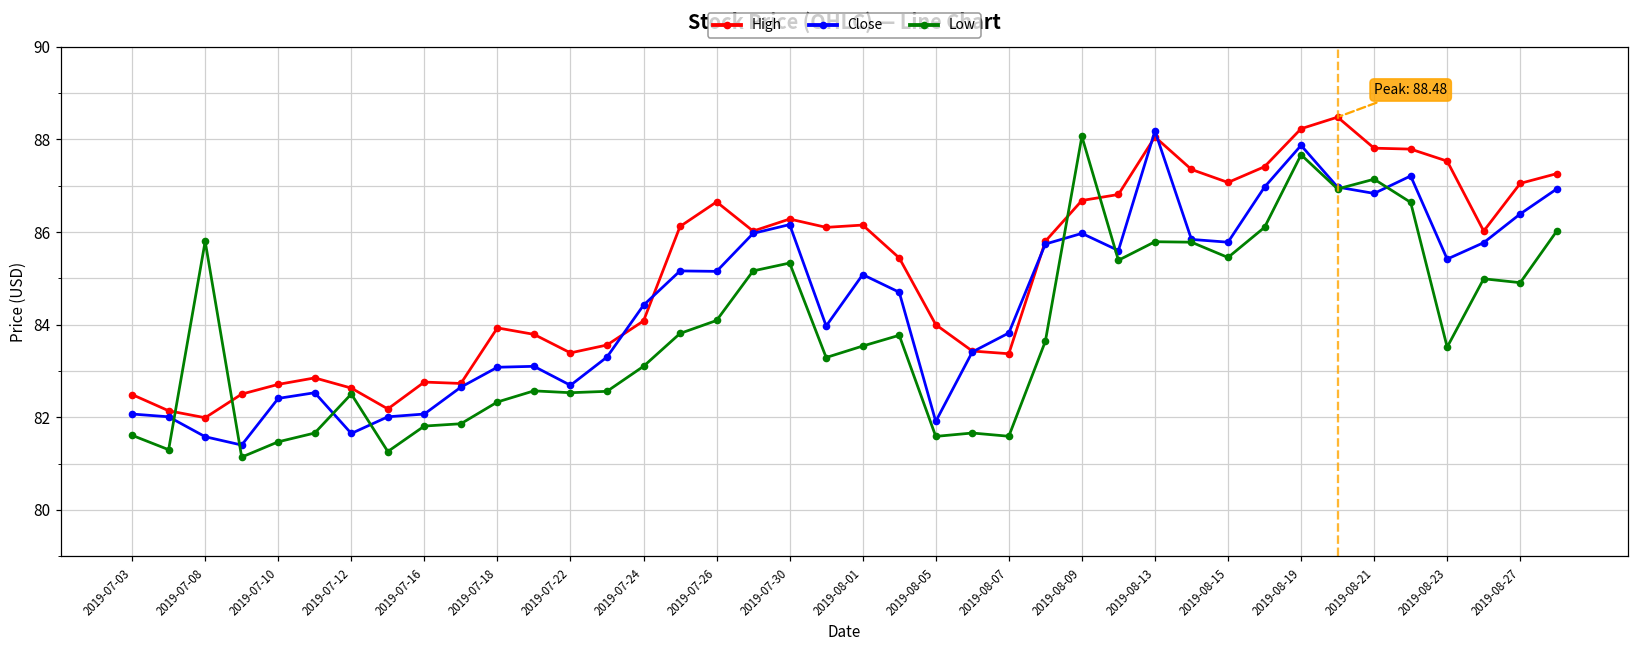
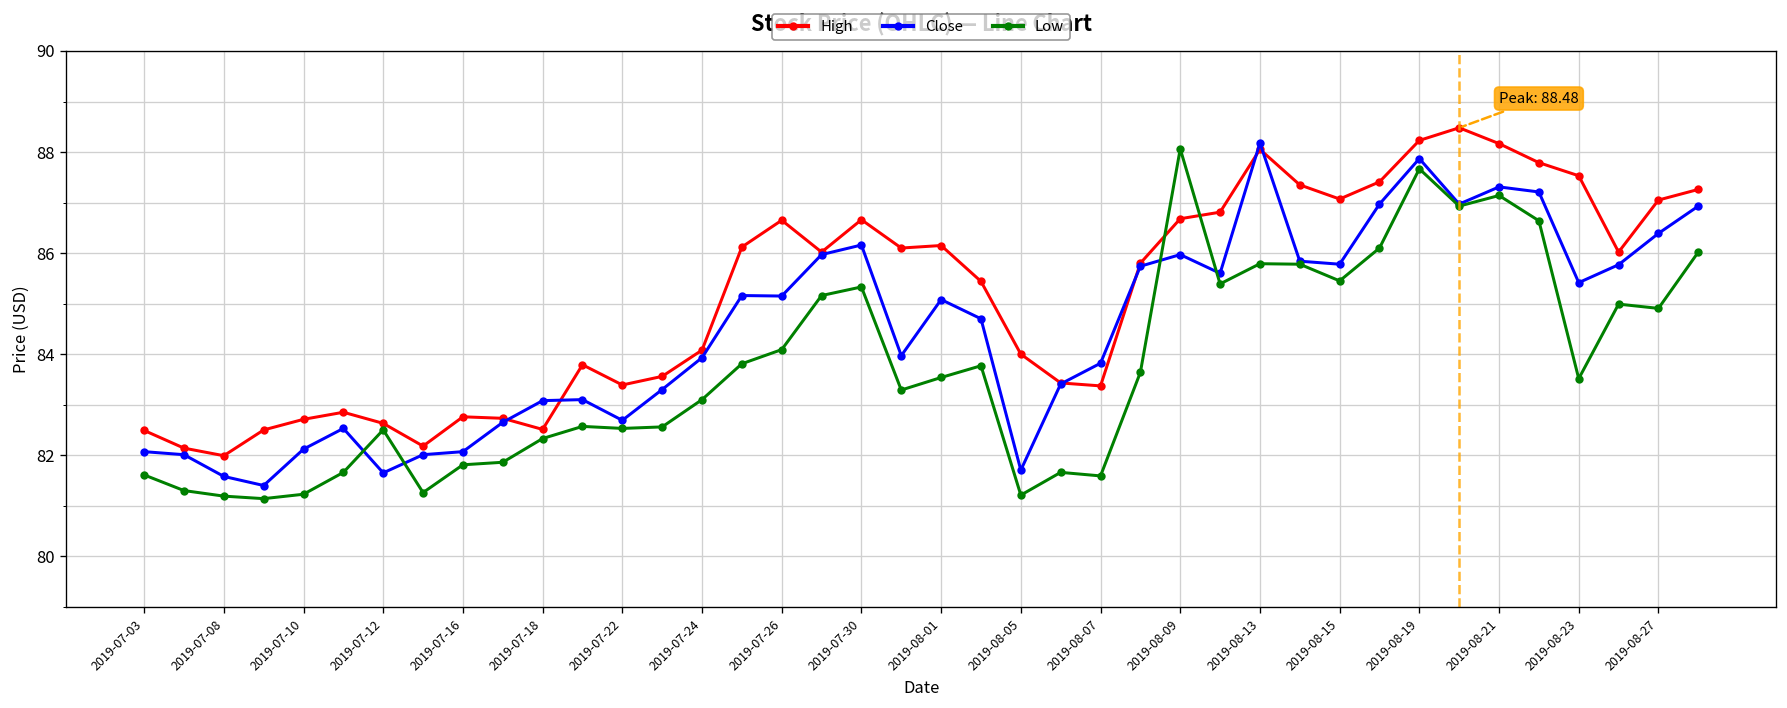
  {
    "High": {
      "2019-07-03": 82.5,
      "2019-07-08": 82.0,
      "2019-07-10": 82.7,
      "2019-07-12": 82.6,
      "2019-07-16": 82.8,
-     "2019-07-18": 83.9,
+     "2019-07-18": 82.5,
      "2019-07-22": 83.4,
      "2019-07-24": 84.1,
      "2019-07-26": 86.7,
-     "2019-07-30": 86.3,
+     "2019-07-30": 86.7,
      "2019-08-01": 86.2,
      "2019-08-05": 84.0,
      "2019-08-07": 83.4,
      "2019-08-09": 86.7,
      "2019-08-13": 88.1,
      "2019-08-15": 87.1,
      "2019-08-19": 88.2,
-     "2019-08-21": 87.8,
+     "2019-08-21": 88.2,
      "2019-08-23": 87.5,
      "2019-08-27": 87.1
    },
    "Close": {
      "2019-07-03": 82.1,
      "2019-07-08": 81.6,
-     "2019-07-10": 82.4,
+     "2019-07-10": 82.1,
      "2019-07-12": 81.7,
      "2019-07-16": 82.1,
      "2019-07-18": 83.1,
      "2019-07-22": 82.7,
-     "2019-07-24": 84.4,
+     "2019-07-24": 83.9,
      "2019-07-26": 85.2,
      "2019-07-30": 86.2,
      "2019-08-01": 85.1,
-     "2019-08-05": 81.9,
+     "2019-08-05": 81.7,
      "2019-08-07": 83.8,
      "2019-08-09": 86.0,
      "2019-08-13": 88.2,
      "2019-08-15": 85.8,
      "2019-08-19": 87.9,
-     "2019-08-21": 86.8,
+     "2019-08-21": 87.3,
      "2019-08-23": 85.4,
      "2019-08-27": 86.4
    },
    "Low": {
      "2019-07-03": 81.6,
-     "2019-07-08": 85.8,
-     "2019-07-10": 81.5,
+     "2019-07-08": 81.2,
+     "2019-07-10": 81.2,
      "2019-07-12": 82.5,
      "2019-07-16": 81.8,
      "2019-07-18": 82.3,
      "2019-07-22": 82.5,
      "2019-07-24": 83.1,
      "2019-07-26": 84.1,
      "2019-07-30": 85.3,
      "2019-08-01": 83.5,
-     "2019-08-05": 81.6,
+     "2019-08-05": 81.2,
      "2019-08-07": 81.6,
      "2019-08-09": 88.1,
      "2019-08-13": 85.8,
      "2019-08-15": 85.4,
      "2019-08-19": 87.7,
      "2019-08-21": 87.1,
      "2019-08-23": 83.5,
      "2019-08-27": 84.9
    }
  }
